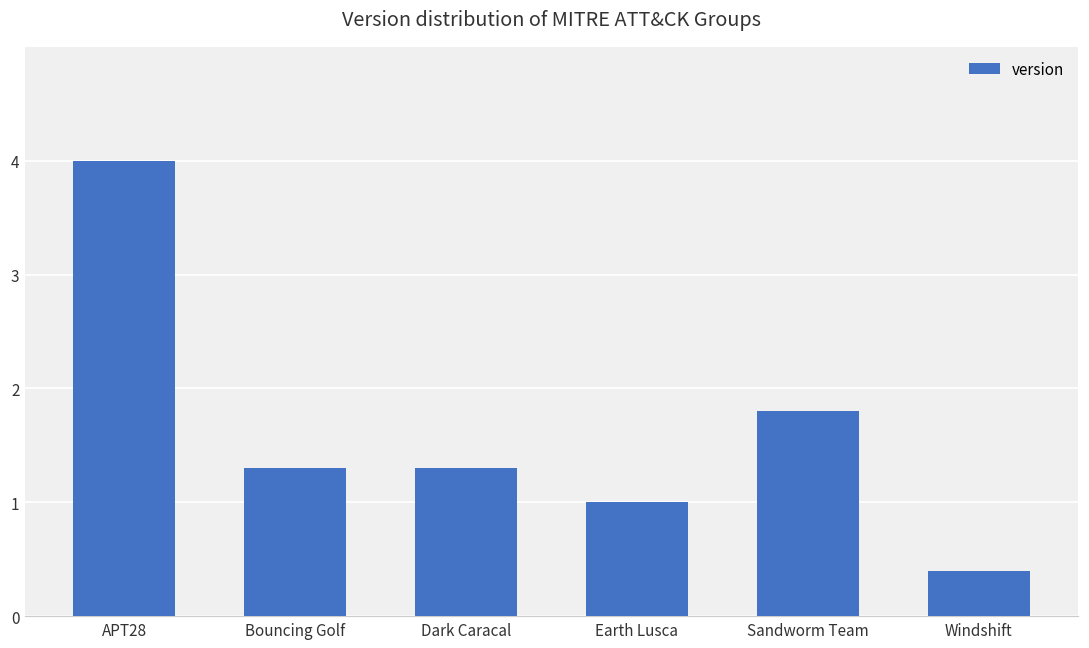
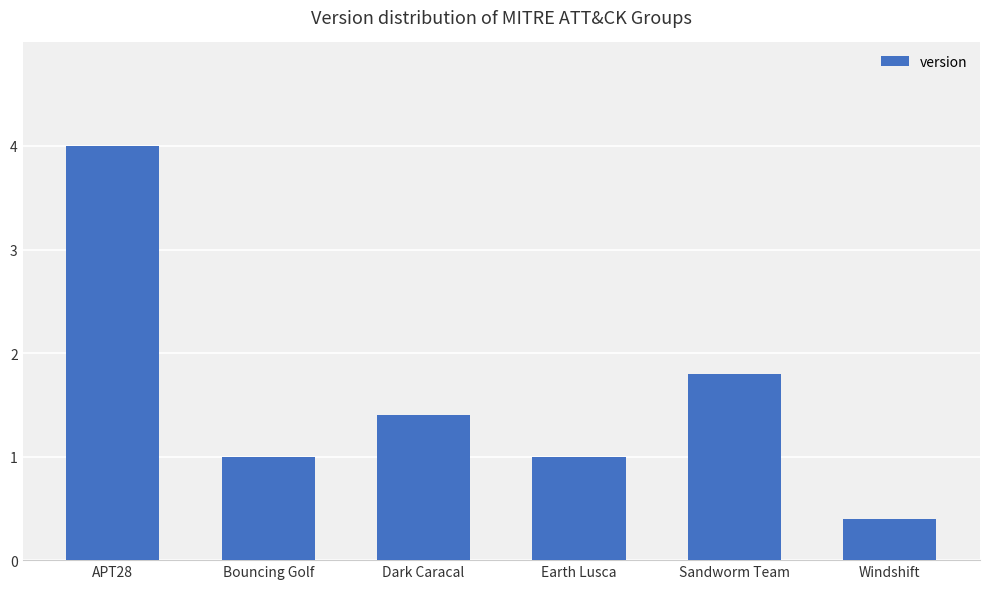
  {
    "APT28": 4.0,
-   "Bouncing Golf": 1.3,
-   "Dark Caracal": 1.3,
+   "Bouncing Golf": 1.0,
+   "Dark Caracal": 1.4,
    "Earth Lusca": 1.0,
    "Sandworm Team": 1.8,
    "Windshift": 0.4
  }
